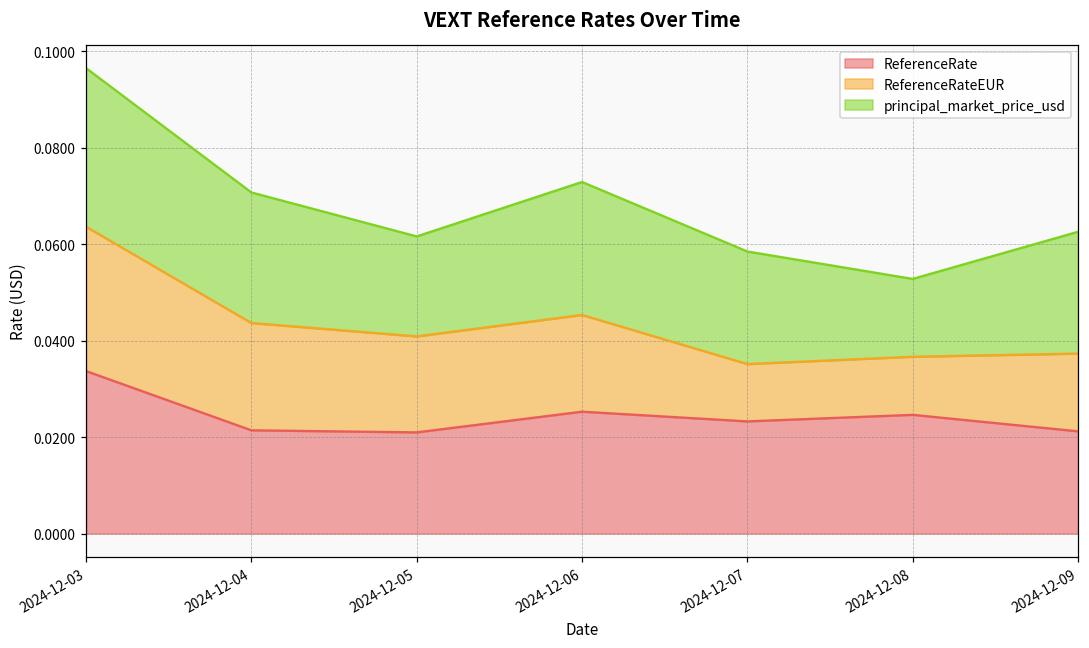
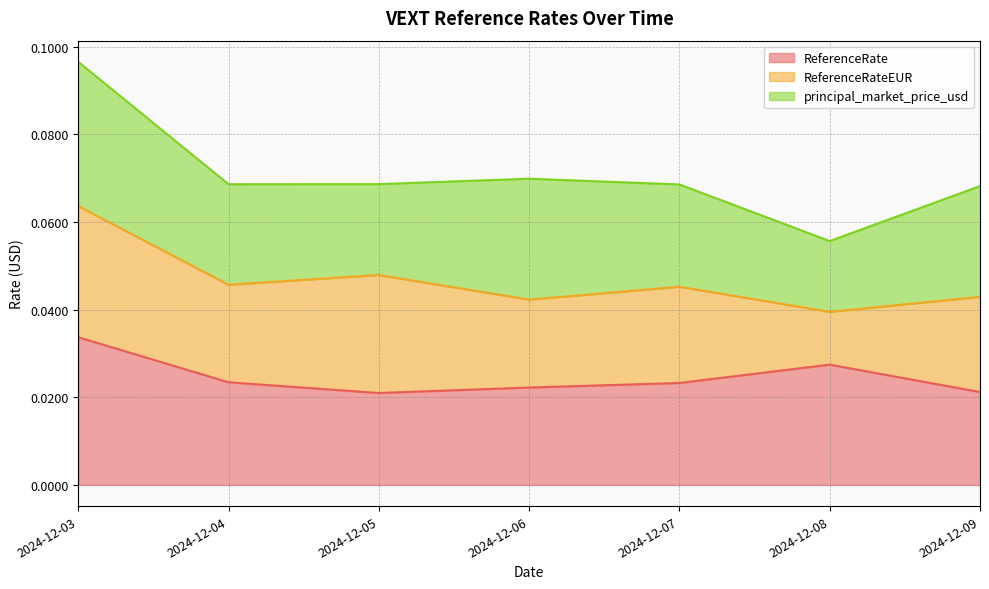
  {
    "ReferenceRate": {
      "2024-12-03": 0.034,
-     "2024-12-04": 0.021,
+     "2024-12-04": 0.023,
      "2024-12-05": 0.021,
-     "2024-12-06": 0.025,
+     "2024-12-06": 0.022,
      "2024-12-07": 0.023,
-     "2024-12-08": 0.025,
+     "2024-12-08": 0.027,
      "2024-12-09": 0.021
    },
    "ReferenceRateEUR": {
      "2024-12-03": 0.030,
      "2024-12-04": 0.022,
-     "2024-12-05": 0.020,
+     "2024-12-05": 0.027,
      "2024-12-06": 0.020,
-     "2024-12-07": 0.012,
+     "2024-12-07": 0.022,
      "2024-12-08": 0.012,
-     "2024-12-09": 0.016
+     "2024-12-09": 0.022
    },
    "principal_market_price_usd": {
      "2024-12-03": 0.033,
-     "2024-12-04": 0.027,
+     "2024-12-04": 0.023,
      "2024-12-05": 0.021,
      "2024-12-06": 0.028,
      "2024-12-07": 0.023,
      "2024-12-08": 0.016,
      "2024-12-09": 0.025
    }
  }
